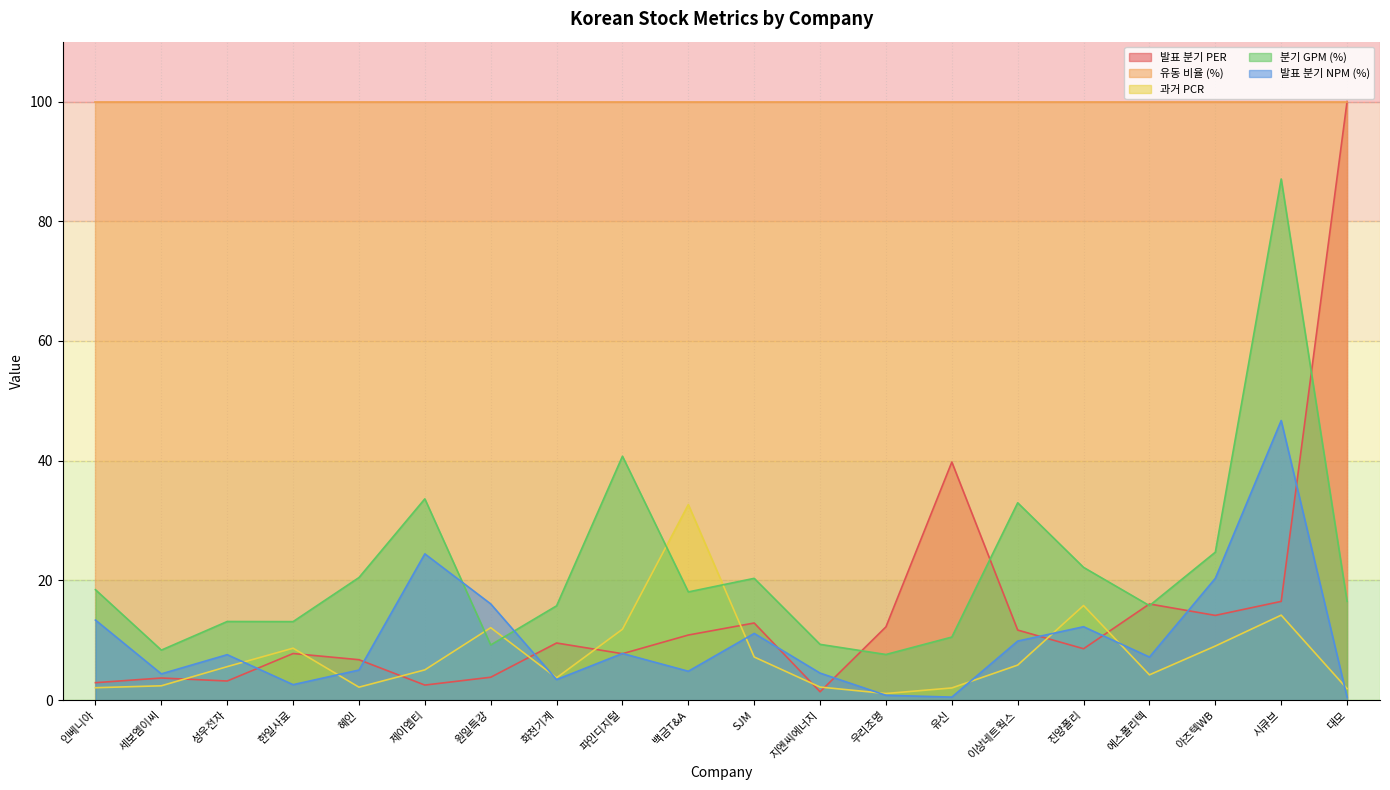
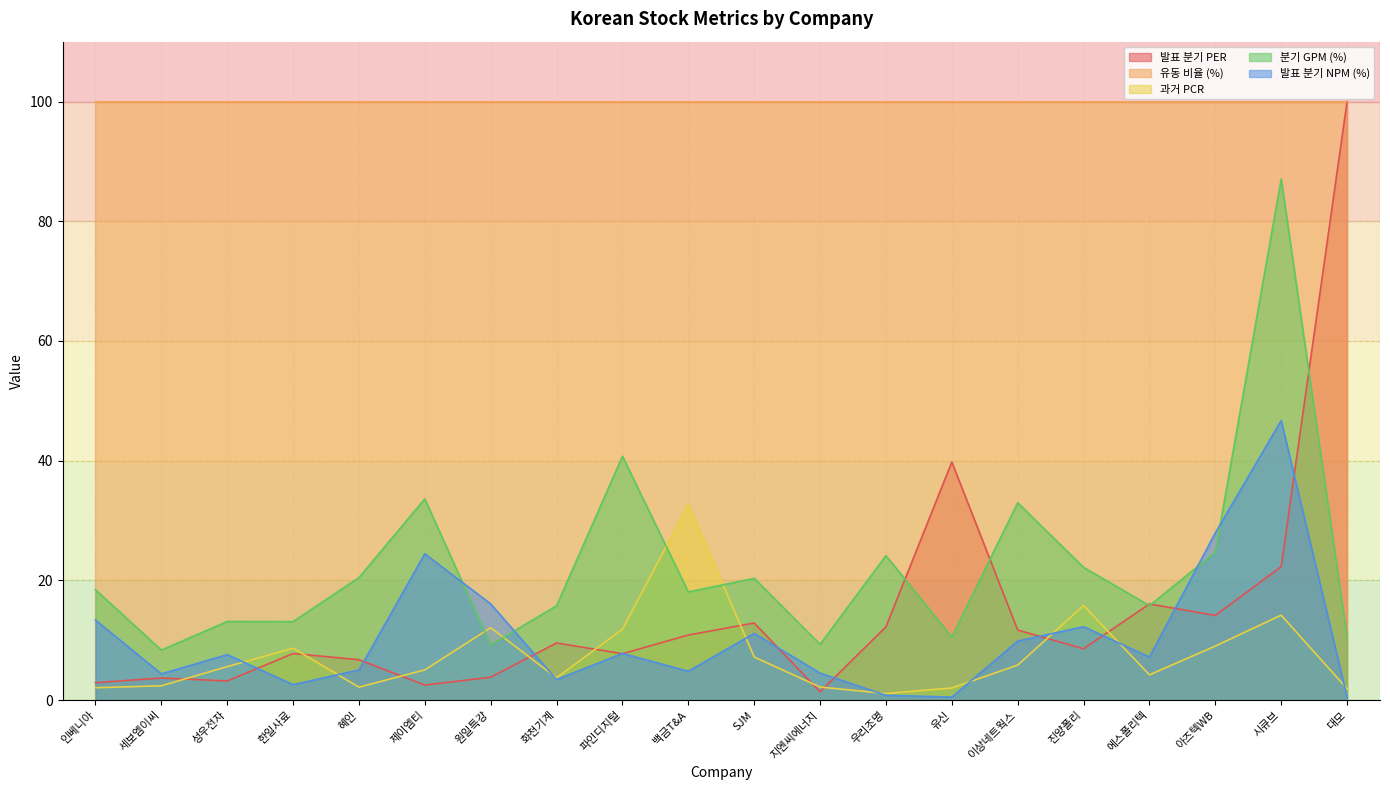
  {
    "발표 분기 PER": {
      "인베니아": 3,
      "세보엠이씨": 4,
      "성우전자": 3,
      "한일사료": 8,
      "혜인": 7,
      "제이엠티": 3,
      "원일특강": 4,
      "화천기계": 10,
      "백금T&A": 11,
      "SJM": 13,
      "지엔씨에너지": 1,
      "우리조명": 12,
      "유신": 40,
      "이상네트웍스": 12,
      "진양폴리": 9,
      "아즈텍WB": 14,
-     "시큐브": 17
+     "시큐브": 22
    },
    "분기 GPM (%)": {
      "인베니아": 18,
      "세보엠이씨": 8,
      "성우전자": 13,
      "한일사료": 13,
      "혜인": 20,
      "제이엠티": 34,
      "원일특강": 9,
      "화천기계": 16,
      "파인디지털": 41,
      "백금T&A": 18,
      "SJM": 20,
      "지엔씨에너지": 9,
-     "우리조명": 8,
+     "우리조명": 24,
      "유신": 11,
      "이상네트웍스": 33,
      "진양폴리": 22,
      "아즈텍WB": 25,
      "시큐브": 87,
-     "대모": 17
+     "대모": 11
    },
    "발표 분기 NPM (%)": {
      "인베니아": 13,
      "세보엠이씨": 4,
      "성우전자": 8,
      "한일사료": 3,
      "혜인": 5,
      "제이엠티": 24,
      "원일특강": 16,
      "백금T&A": 5,
      "SJM": 11,
      "지엔씨에너지": 5,
      "유신": 1,
      "이상네트웍스": 10,
      "진양폴리": 12,
      "에스폴리텍": 7,
-     "아즈텍WB": 20,
+     "아즈텍WB": 28,
      "시큐브": 47,
      "대모": 1
    }
  }
